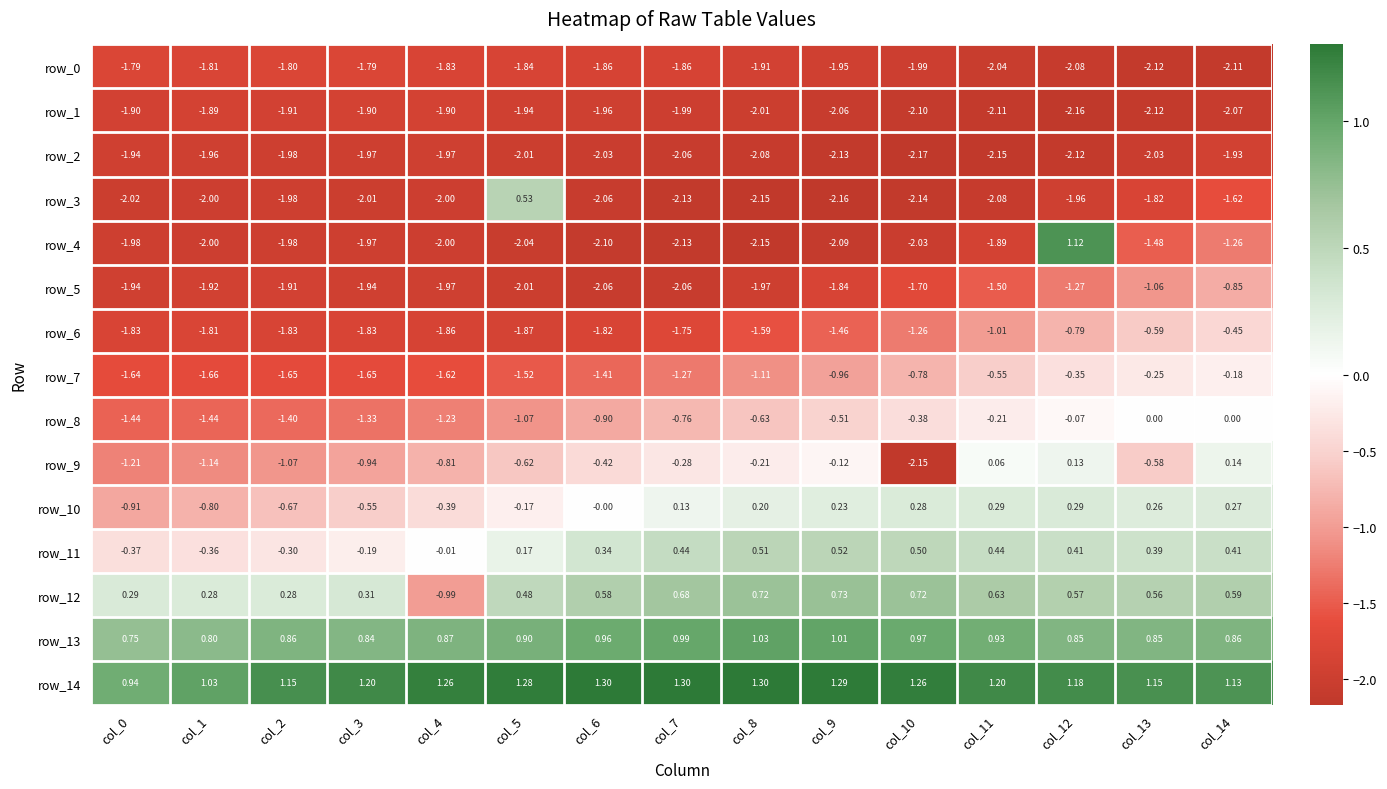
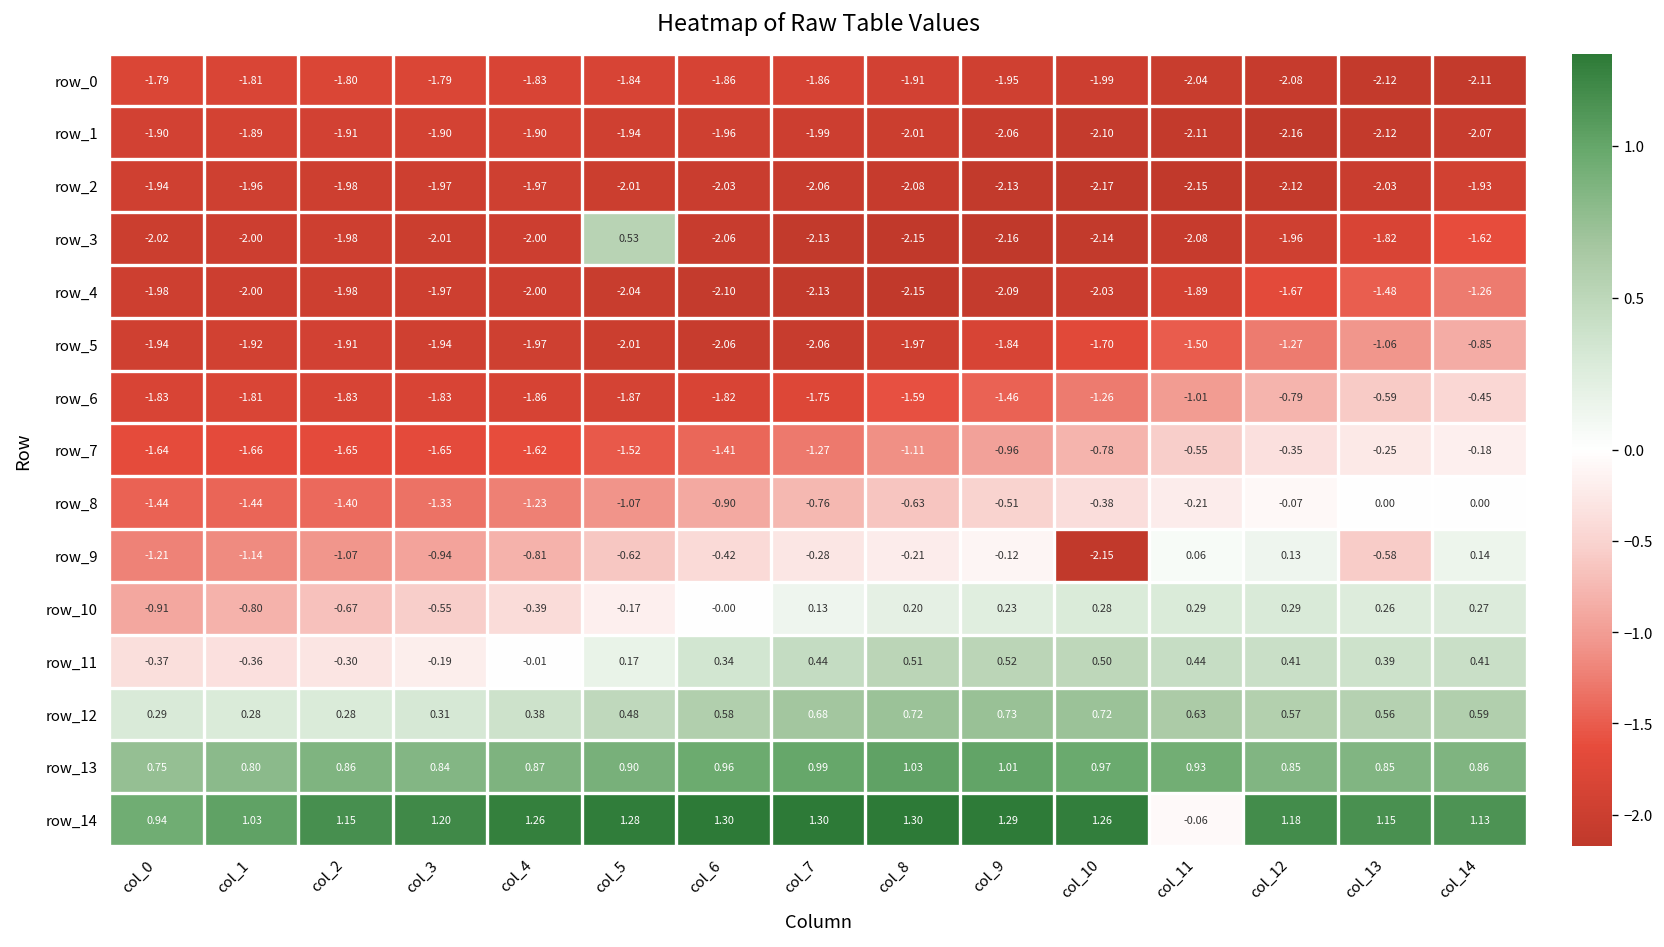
  {
    "row_4": {
      "col_0": -1.98,
      "col_1": -2.00,
      "col_2": -1.98,
      "col_3": -1.97,
      "col_4": -2.00,
      "col_5": -2.04,
      "col_6": -2.10,
      "col_7": -2.13,
      "col_8": -2.15,
      "col_9": -2.09,
      "col_10": -2.03,
      "col_11": -1.89,
-     "col_12": 1.12,
+     "col_12": -1.67,
      "col_13": -1.48,
      "col_14": -1.26
    },
    "row_12": {
      "col_0": 0.29,
      "col_1": 0.28,
      "col_2": 0.28,
      "col_3": 0.31,
-     "col_4": -0.99,
+     "col_4": 0.38,
      "col_5": 0.48,
      "col_6": 0.58,
      "col_7": 0.68,
      "col_8": 0.72,
      "col_9": 0.73,
      "col_10": 0.72,
      "col_11": 0.63,
      "col_12": 0.57,
      "col_13": 0.56,
      "col_14": 0.59
    },
    "row_14": {
      "col_0": 0.94,
      "col_1": 1.03,
      "col_2": 1.15,
      "col_3": 1.20,
      "col_4": 1.26,
      "col_5": 1.28,
      "col_6": 1.30,
      "col_7": 1.30,
      "col_8": 1.30,
      "col_9": 1.29,
      "col_10": 1.26,
-     "col_11": 1.20,
+     "col_11": -0.06,
      "col_12": 1.18,
      "col_13": 1.15,
      "col_14": 1.13
    }
  }
